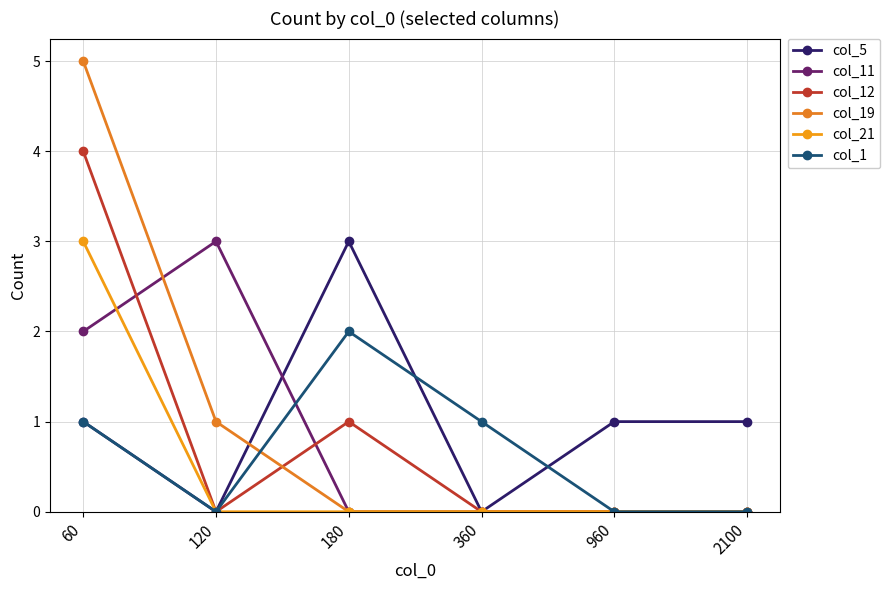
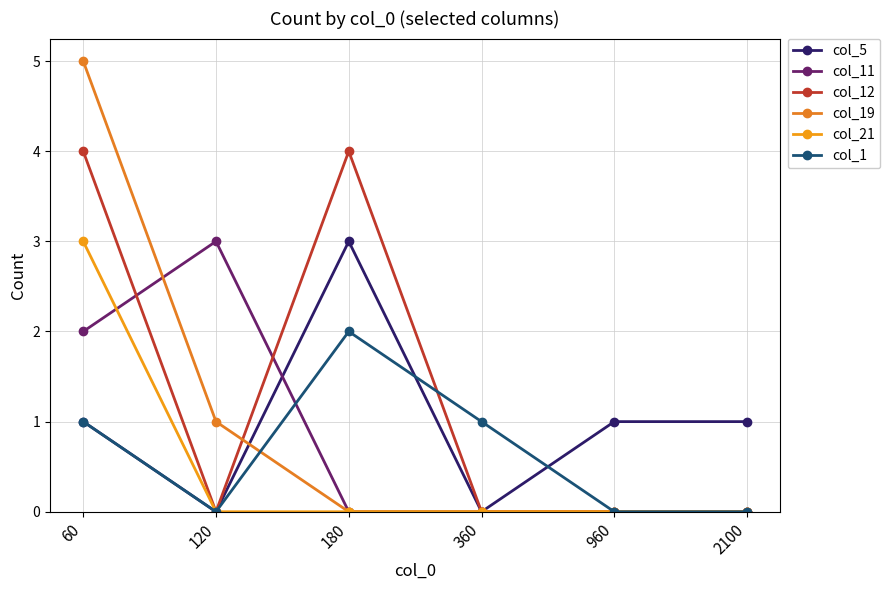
  {
    "col_11": {
      "60": 2,
      "120": 3
    },
    "col_12": {
      "60": 4,
-     "180": 1
+     "180": 4
    }
  }
